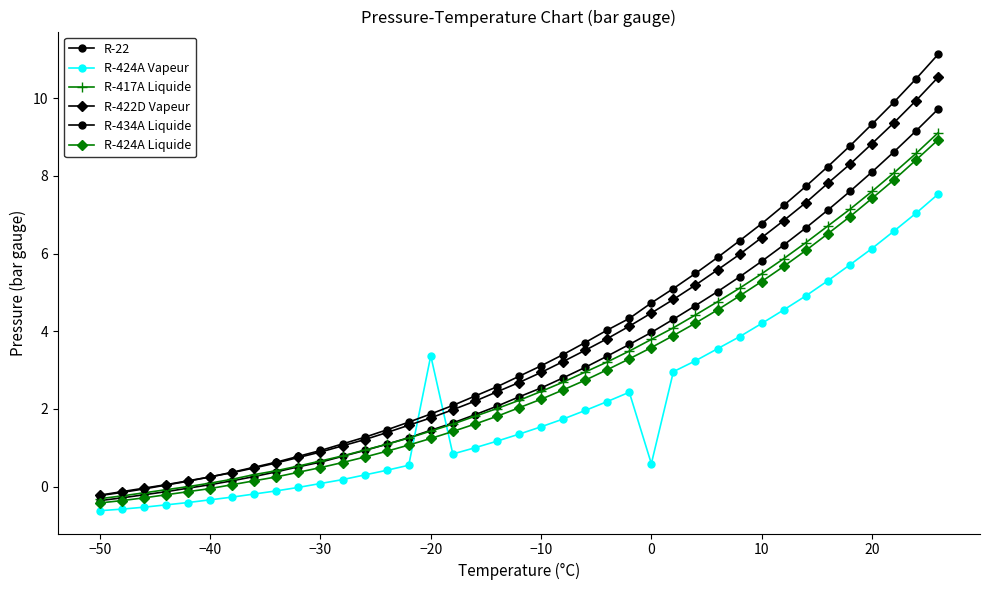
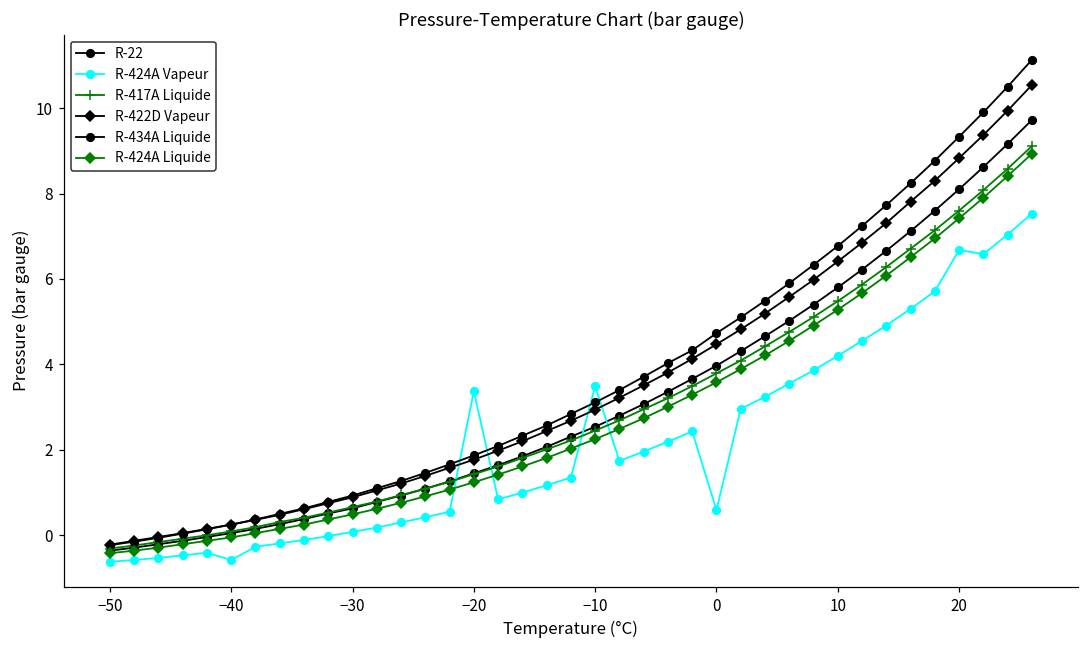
  {
    "R-424A Vapeur": {
      "−50": -0.6,
-     "−40": -0.3,
+     "−40": -0.6,
      "−30": 0.1,
      "−20": 3.4,
-     "−10": 1.5,
+     "−10": 3.5,
      "0": 0.6,
      "10": 4.2,
-     "20": 6.1
+     "20": 6.7
    }
  }
